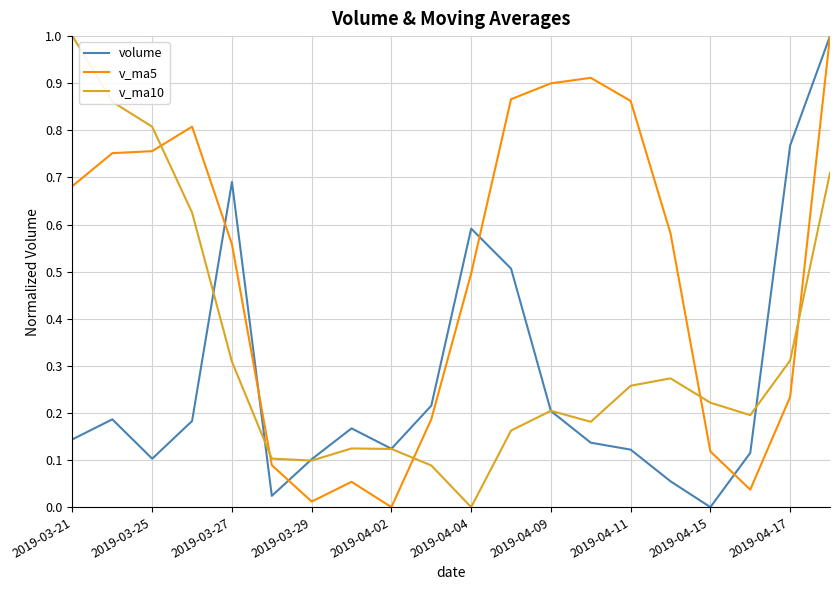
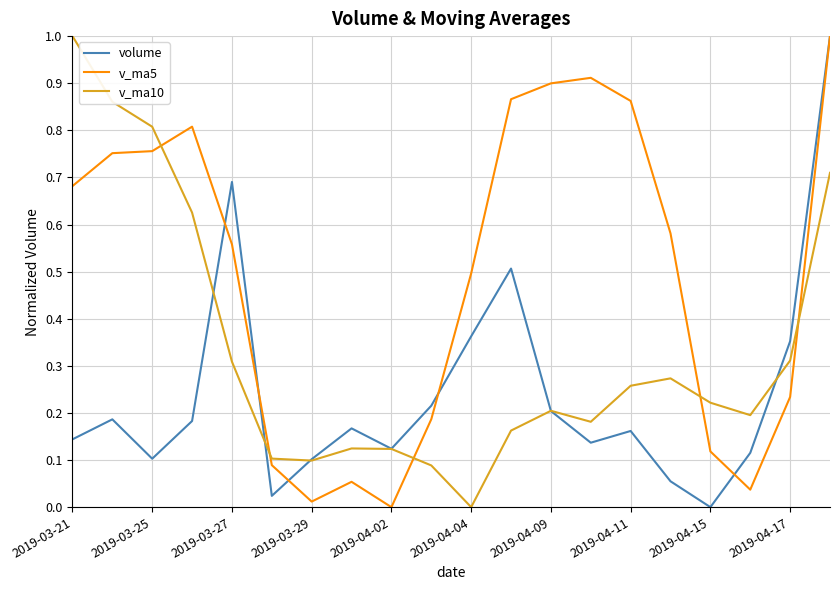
  {
    "volume": {
      "2019-03-21": 0.14,
      "2019-03-25": 0.10,
      "2019-03-27": 0.69,
-     "2019-04-04": 0.59,
-     "2019-04-11": 0.12,
+     "2019-04-04": 0.36,
+     "2019-04-11": 0.16,
      "2019-04-15": 0.00,
-     "2019-04-17": 0.77
+     "2019-04-17": 0.35
    }
  }
